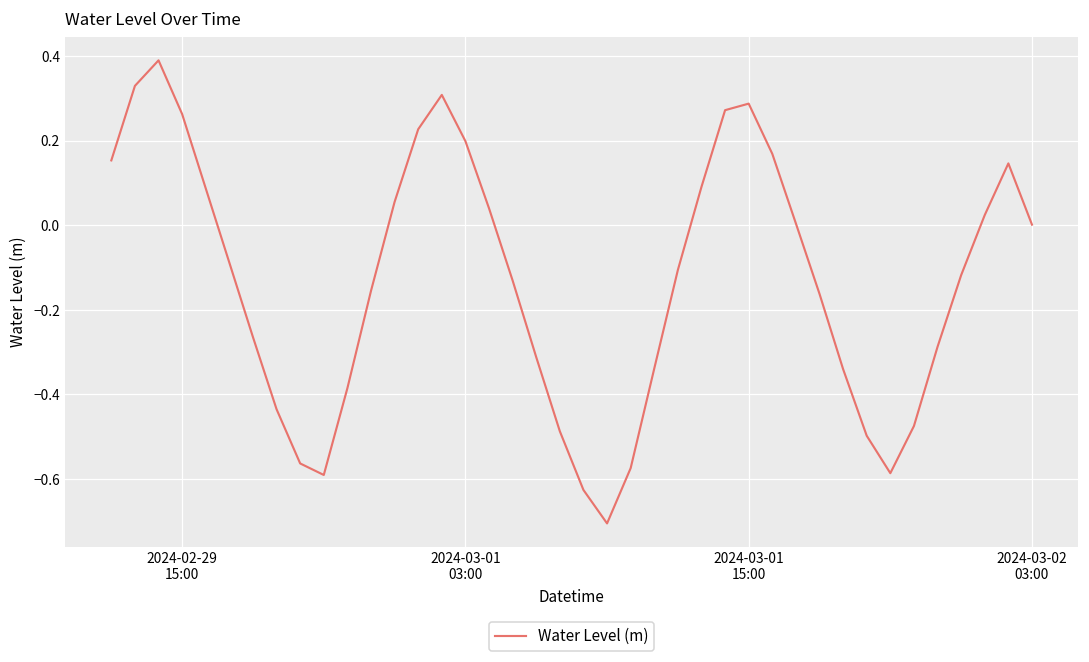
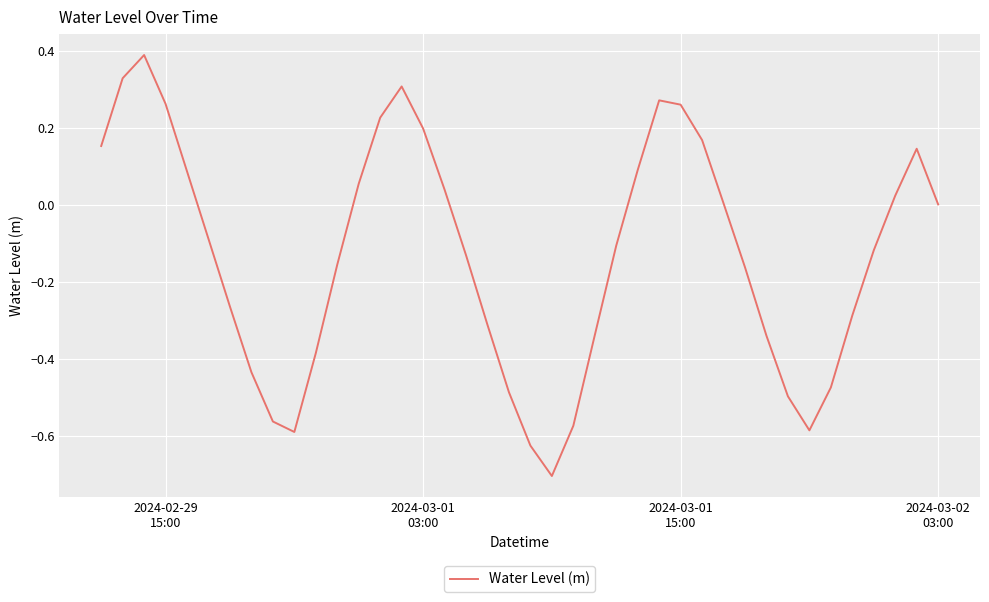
  {
    "2024-02-29 15:00": 0.26,
    "2024-03-01 03:00": 0.20,
-   "2024-03-01 15:00": 0.29,
+   "2024-03-01 15:00": 0.26,
    "2024-03-02 03:00": 0.00
  }
